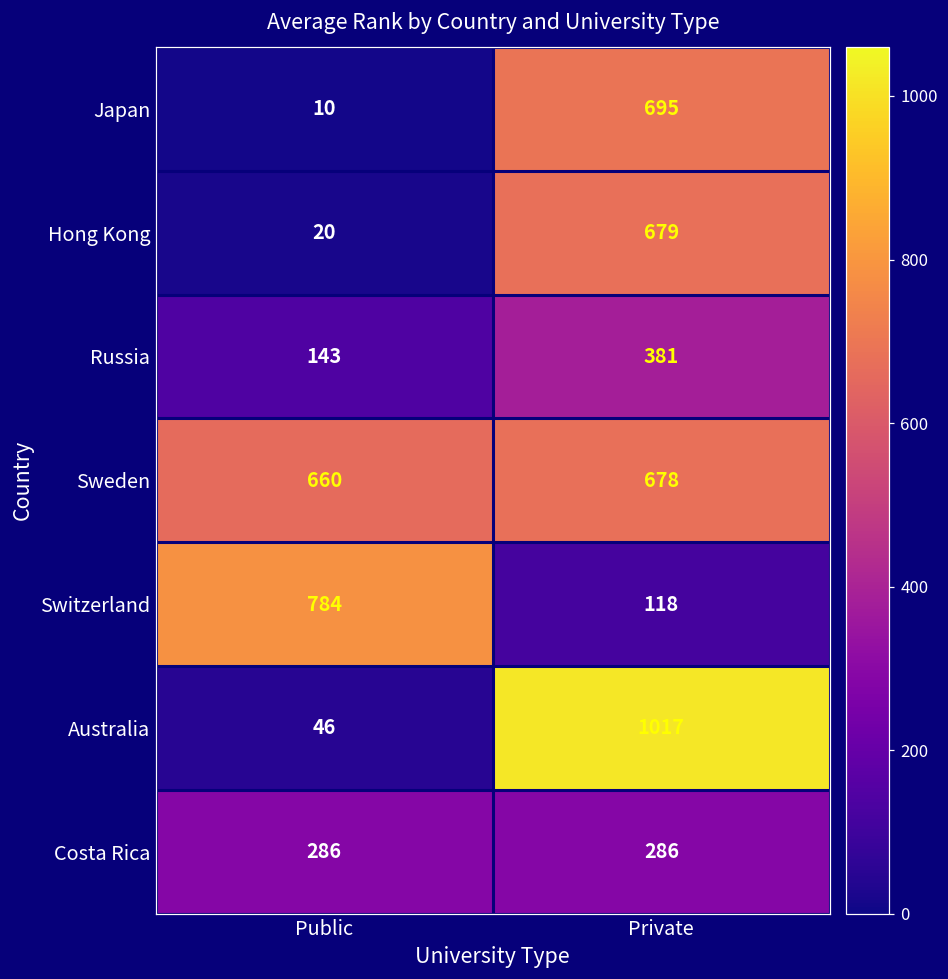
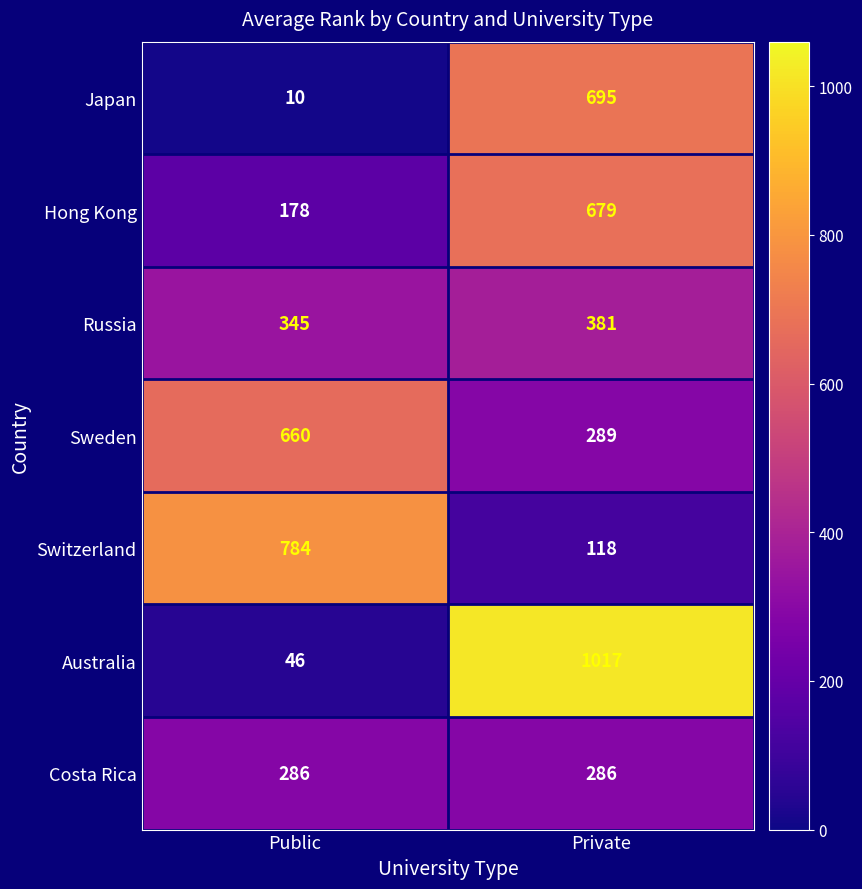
  {
    "Japan": {
      "Public": 10,
      "Private": 695
    },
    "Hong Kong": {
-     "Public": 20,
+     "Public": 178,
      "Private": 679
    },
    "Russia": {
-     "Public": 143,
+     "Public": 345,
      "Private": 381
    },
    "Sweden": {
      "Public": 660,
-     "Private": 678
+     "Private": 289
    },
    "Switzerland": {
      "Public": 784,
      "Private": 118
    },
    "Australia": {
      "Public": 46
    },
    "Costa Rica": {
      "Public": 286,
      "Private": 286
    }
  }
